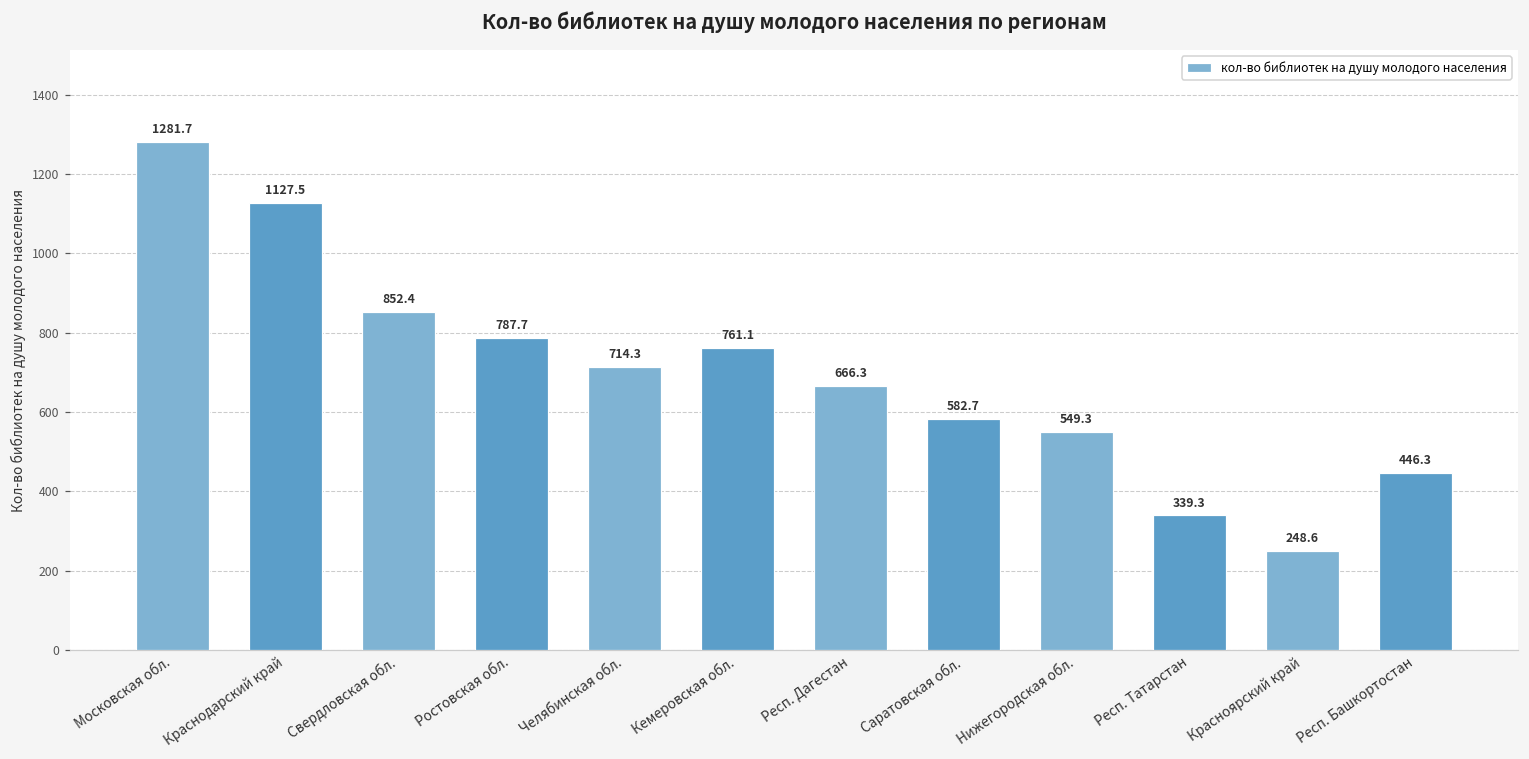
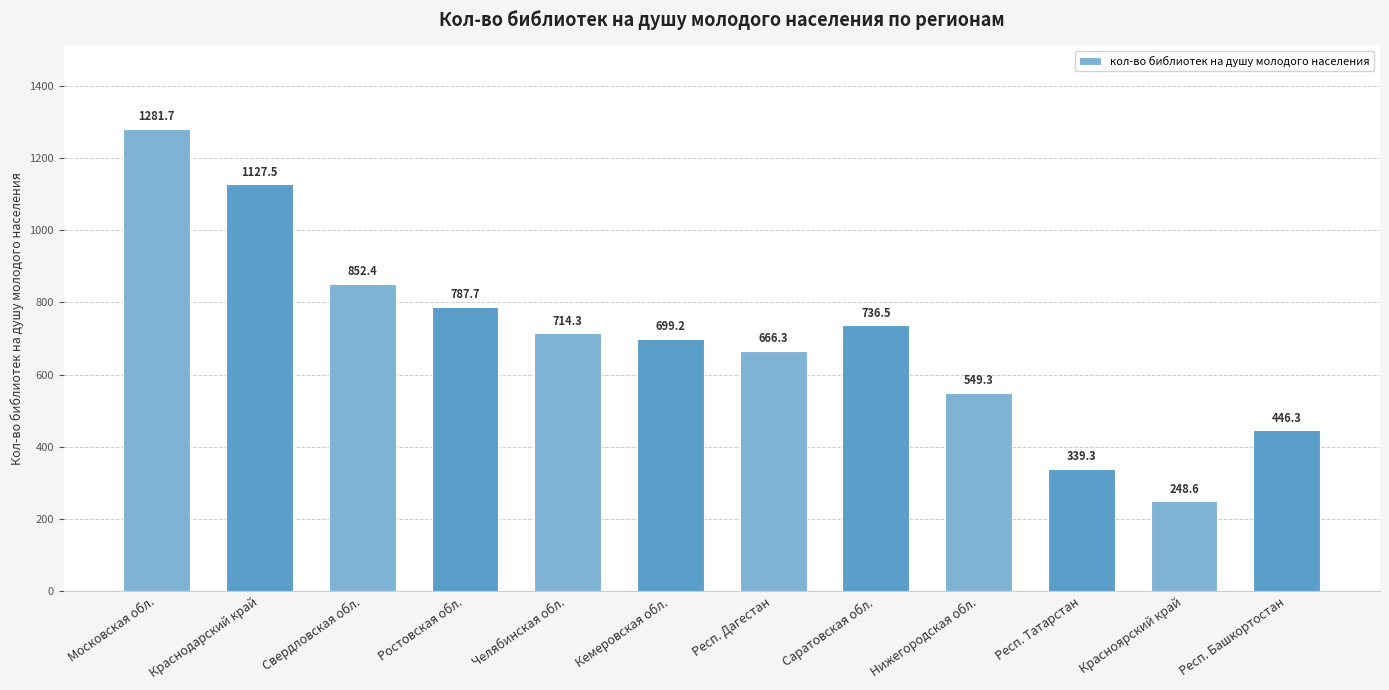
  {
    "Московская обл.": 1281.7,
    "Краснодарский край": 1127.5,
    "Свердловская обл.": 852.4,
    "Ростовская обл.": 787.7,
    "Челябинская обл.": 714.3,
-   "Кемеровская обл.": 761.1,
+   "Кемеровская обл.": 699.2,
    "Респ. Дагестан": 666.3,
-   "Саратовская обл.": 582.7,
+   "Саратовская обл.": 736.5,
    "Нижегородская обл.": 549.3,
    "Респ. Татарстан": 339.3,
    "Красноярский край": 248.6,
    "Респ. Башкортостан": 446.3
  }
